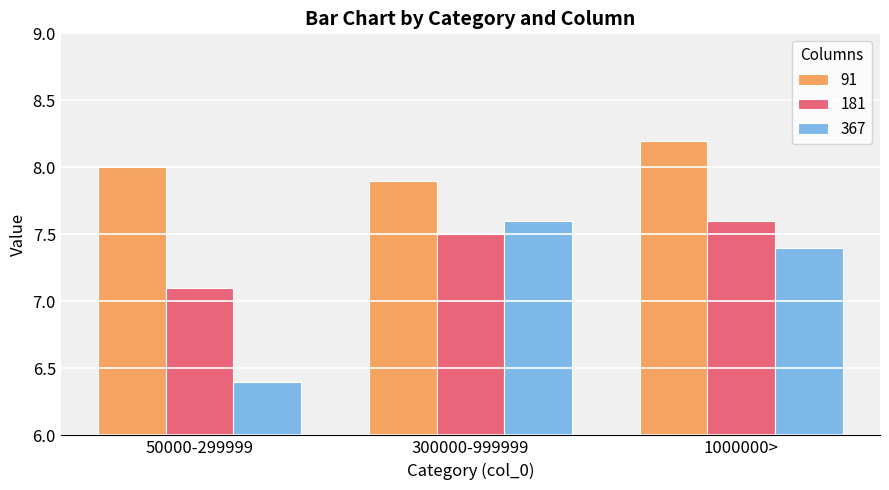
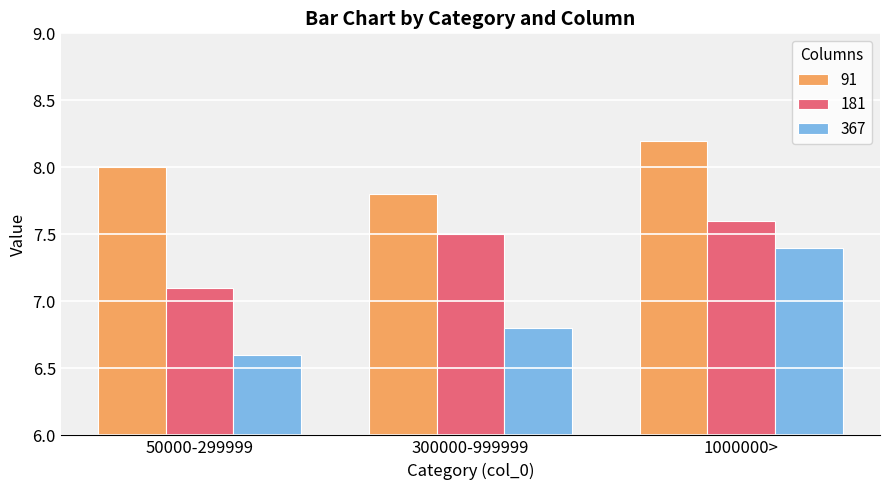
  {
    "91": {
      "50000-299999": 8.0,
-     "300000-999999": 7.9,
+     "300000-999999": 7.8,
      "1000000>": 8.2
    },
    "181": {
      "50000-299999": 7.1,
      "300000-999999": 7.5,
      "1000000>": 7.6
    },
    "367": {
-     "50000-299999": 6.4,
-     "300000-999999": 7.6,
+     "50000-299999": 6.6,
+     "300000-999999": 6.8,
      "1000000>": 7.4
    }
  }
